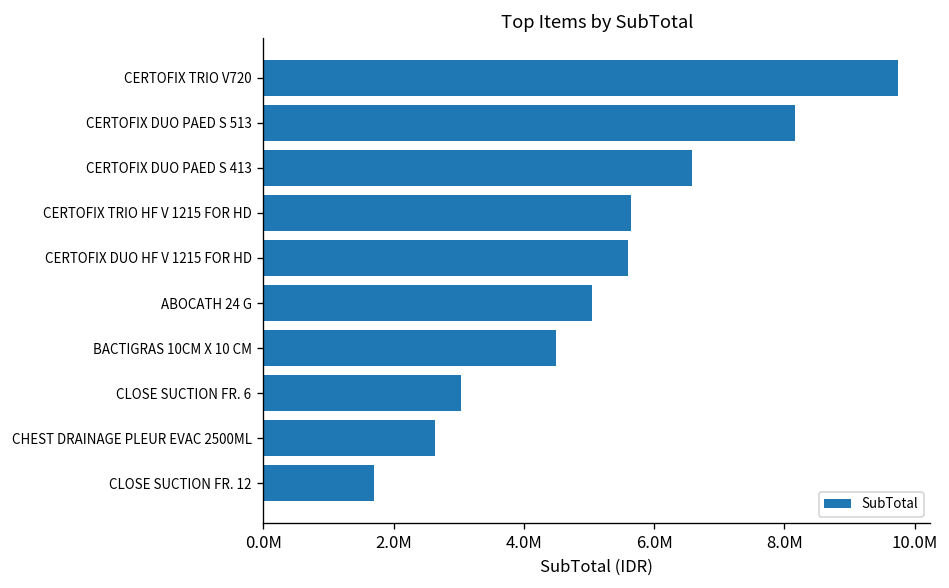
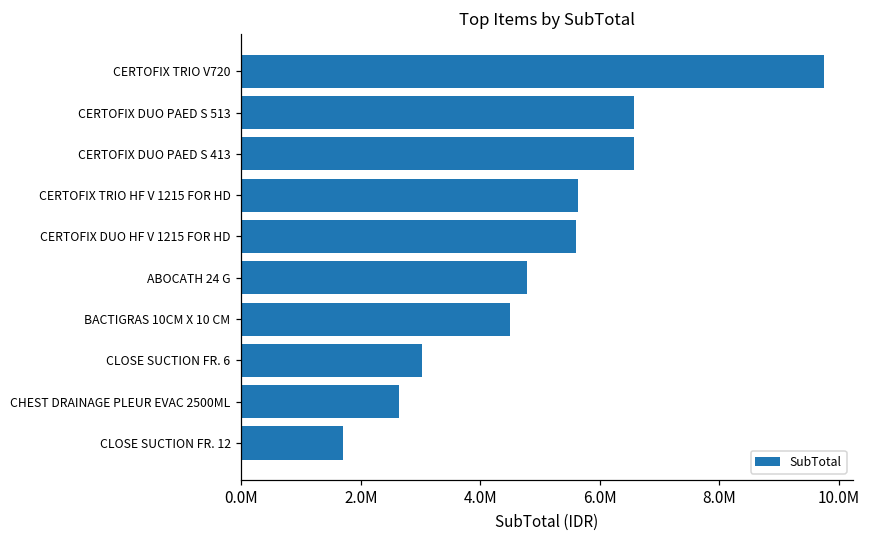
  {
    "CERTOFIX TRIO V720": 9800000,
-   "CERTOFIX DUO PAED S 513": 8200000,
+   "CERTOFIX DUO PAED S 513": 6600000,
    "CERTOFIX DUO PAED S 413": 6600000,
    "CERTOFIX TRIO HF V 1215 FOR HD": 5600000,
    "CERTOFIX DUO HF V 1215 FOR HD": 5600000,
-   "ABOCATH 24 G": 5000000,
+   "ABOCATH 24 G": 4800000,
    "BACTIGRAS 10CM X 10 CM": 4500000,
    "CLOSE SUCTION FR. 6": 3000000,
    "CHEST DRAINAGE PLEUR EVAC 2500ML": 2600000,
    "CLOSE SUCTION FR. 12": 1700000
  }
